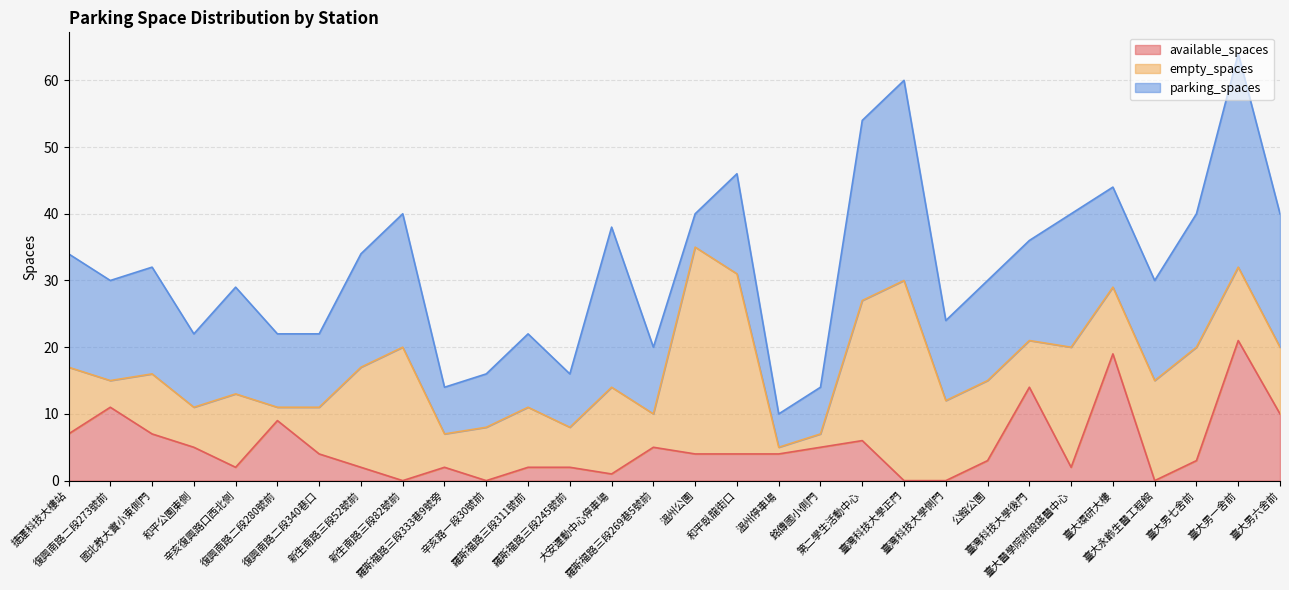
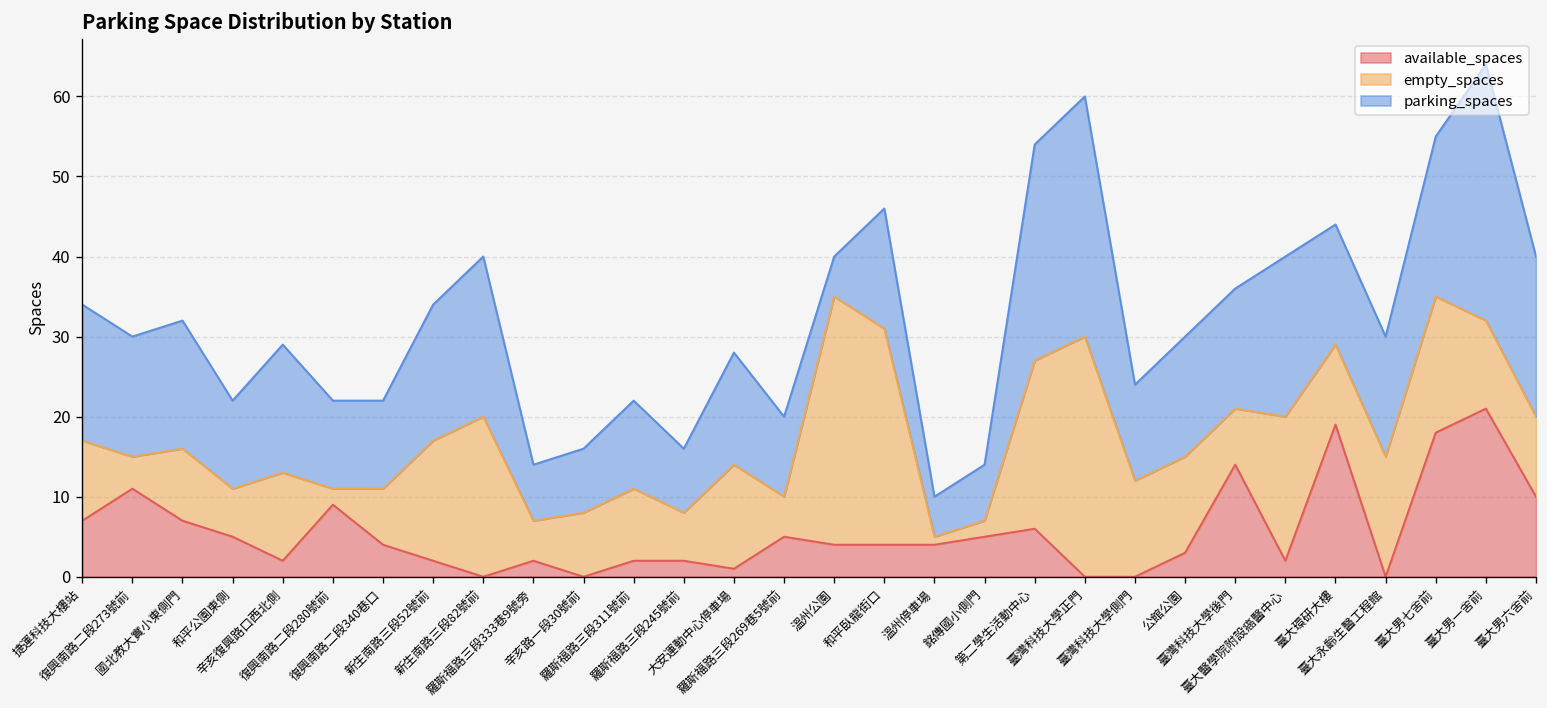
  {
    "available_spaces": {
      "捷運科技大樓站": 7,
      "復興南路二段273號前": 11,
      "國北教大實小東側門": 7,
      "和平公園東側": 5,
      "辛亥復興路口西北側": 2,
      "復興南路二段280號前": 9,
      "復興南路二段340巷口": 4,
      "新生南路三段52號前": 2,
      "新生南路三段82號前": 0,
      "羅斯福路三段333巷9號旁": 2,
      "辛亥路一段30號前": 0,
      "羅斯福路三段311號前": 2,
      "羅斯福路三段245號前": 2,
      "大安運動中心停車場": 1,
      "羅斯福路三段269巷5號前": 5,
      "溫州公園": 4,
      "和平臥龍街口": 4,
      "溫州停車場": 4,
      "銘傳國小側門": 5,
      "第二學生活動中心": 6,
      "臺灣科技大學正門": 0,
      "臺灣科技大學側門": 0,
      "公館公園": 3,
      "臺灣科技大學後門": 14,
      "臺大醫學院附設癌醫中心": 2,
      "臺大環研大樓": 19,
      "臺大永齡生醫工程館": 0,
-     "臺大男七舍前": 3,
+     "臺大男七舍前": 18,
      "臺大男一舍前": 21,
      "臺大男六舍前": 10
    },
    "empty_spaces": {
      "捷運科技大樓站": 10,
      "復興南路二段273號前": 4,
      "國北教大實小東側門": 9,
      "和平公園東側": 6,
      "辛亥復興路口西北側": 11,
      "復興南路二段280號前": 2,
      "復興南路二段340巷口": 7,
      "新生南路三段52號前": 15,
      "新生南路三段82號前": 20,
      "羅斯福路三段333巷9號旁": 5,
      "辛亥路一段30號前": 8,
      "羅斯福路三段311號前": 9,
      "羅斯福路三段245號前": 6,
      "大安運動中心停車場": 13,
      "羅斯福路三段269巷5號前": 5,
      "溫州公園": 31,
      "和平臥龍街口": 27,
      "溫州停車場": 1,
      "銘傳國小側門": 2,
      "第二學生活動中心": 21,
      "臺灣科技大學正門": 30,
      "臺灣科技大學側門": 12,
      "公館公園": 12,
      "臺灣科技大學後門": 7,
      "臺大醫學院附設癌醫中心": 18,
      "臺大環研大樓": 10,
      "臺大永齡生醫工程館": 15,
      "臺大男七舍前": 17,
      "臺大男一舍前": 11,
      "臺大男六舍前": 10
    },
    "parking_spaces": {
      "捷運科技大樓站": 17,
      "復興南路二段273號前": 15,
      "國北教大實小東側門": 16,
      "和平公園東側": 11,
      "辛亥復興路口西北側": 16,
      "復興南路二段280號前": 11,
      "復興南路二段340巷口": 11,
      "新生南路三段52號前": 17,
      "新生南路三段82號前": 20,
      "羅斯福路三段333巷9號旁": 7,
      "辛亥路一段30號前": 8,
      "羅斯福路三段311號前": 11,
      "羅斯福路三段245號前": 8,
-     "大安運動中心停車場": 24,
+     "大安運動中心停車場": 14,
      "羅斯福路三段269巷5號前": 10,
      "溫州公園": 5,
      "和平臥龍街口": 15,
      "溫州停車場": 5,
      "銘傳國小側門": 7,
      "第二學生活動中心": 27,
      "臺灣科技大學正門": 30,
      "臺灣科技大學側門": 12,
      "公館公園": 15,
      "臺灣科技大學後門": 15,
      "臺大醫學院附設癌醫中心": 20,
      "臺大環研大樓": 15,
      "臺大永齡生醫工程館": 15,
      "臺大男七舍前": 20,
      "臺大男六舍前": 20
    }
  }
